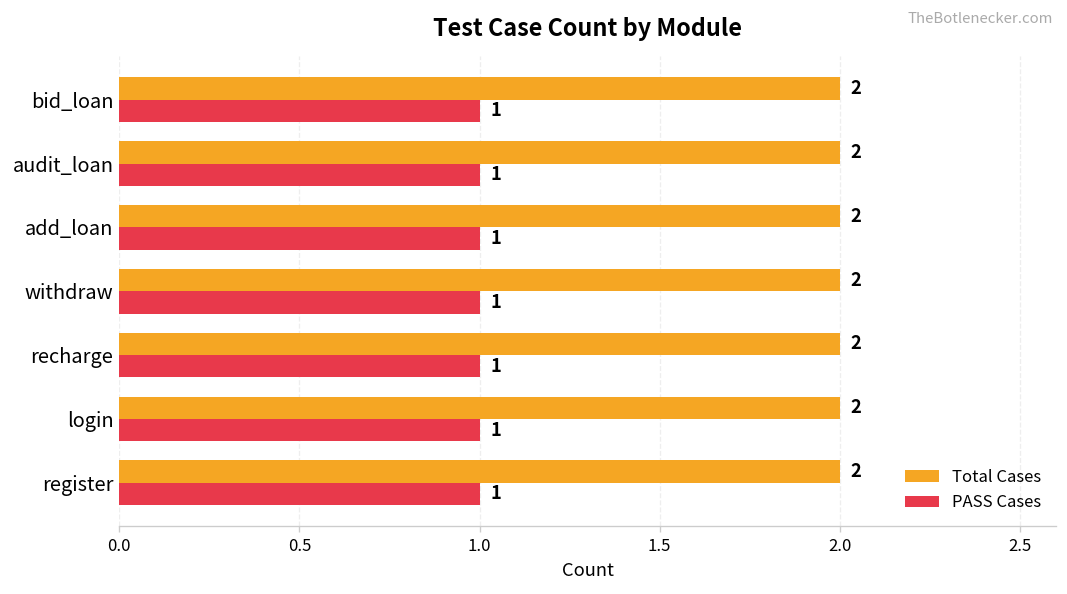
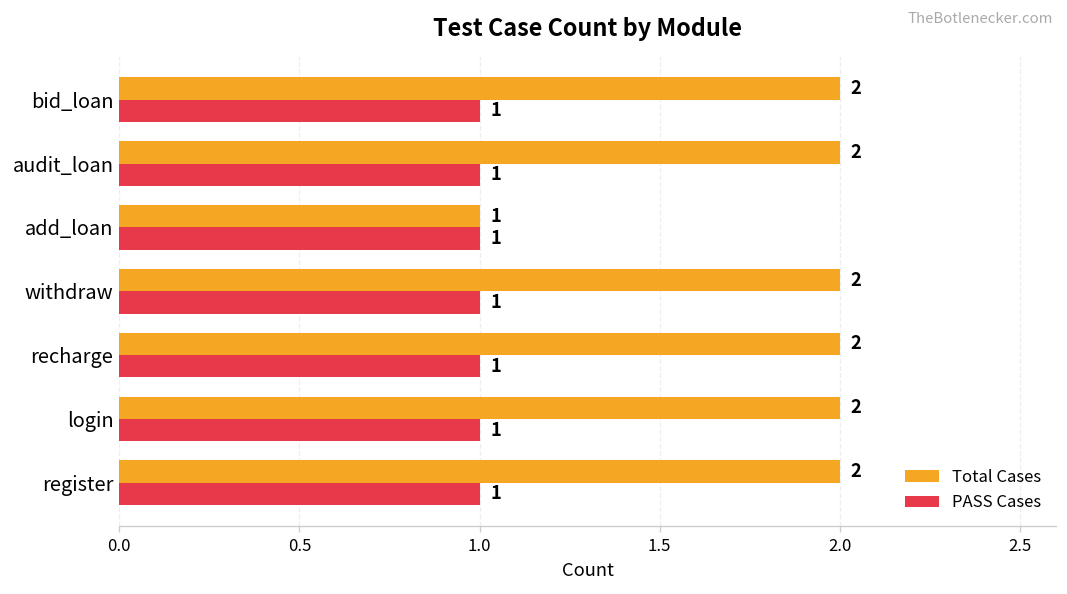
  {
    "Total Cases": {
      "bid_loan": 2,
      "audit_loan": 2,
-     "add_loan": 2,
+     "add_loan": 1,
      "withdraw": 2,
      "recharge": 2,
      "login": 2,
      "register": 2
    },
    "PASS Cases": {
      "bid_loan": 1,
      "audit_loan": 1,
      "add_loan": 1,
      "withdraw": 1,
      "recharge": 1,
      "login": 1,
      "register": 1
    }
  }
